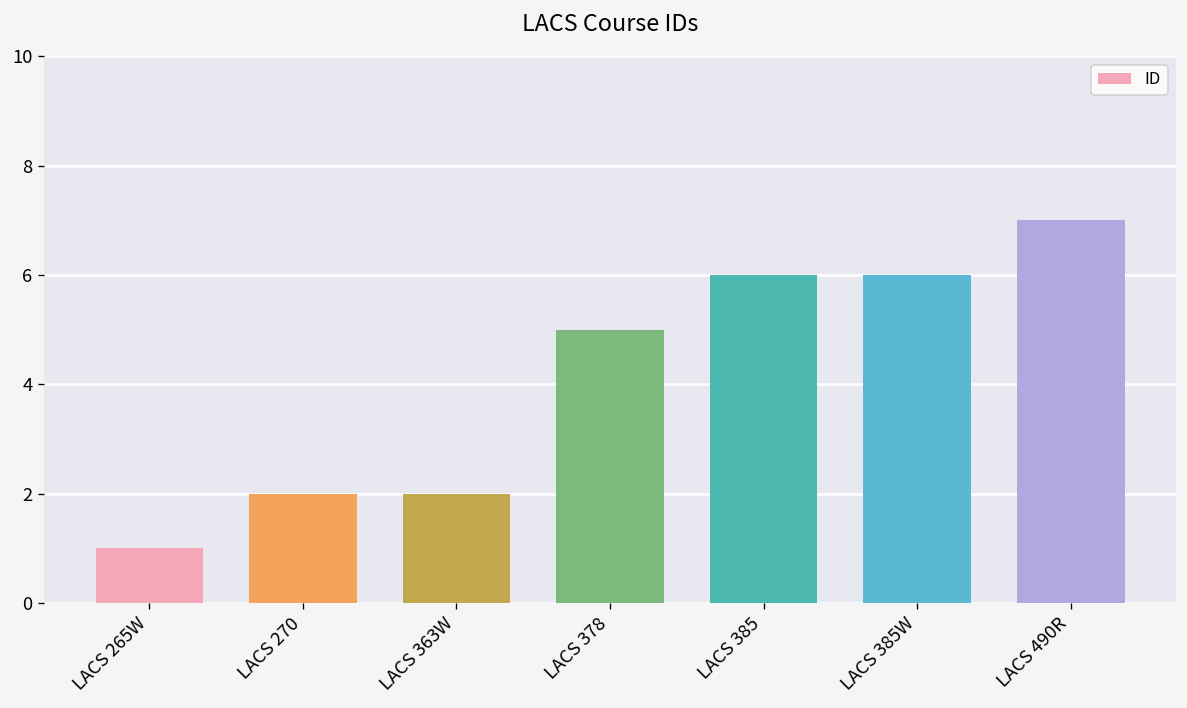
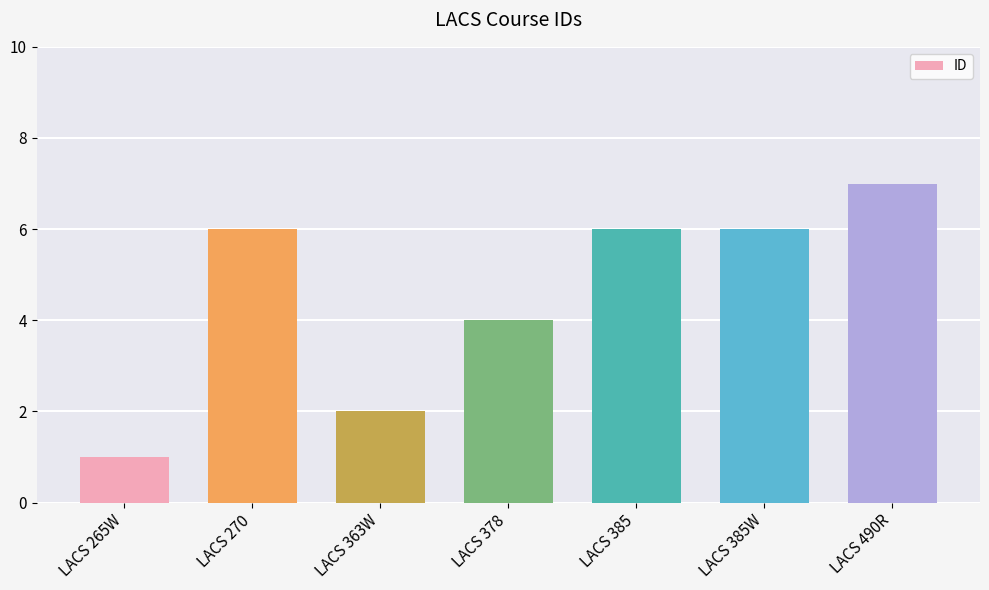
  {
    "LACS 265W": 1,
-   "LACS 270": 2,
+   "LACS 270": 6,
    "LACS 363W": 2,
-   "LACS 378": 5,
+   "LACS 378": 4,
    "LACS 385": 6,
    "LACS 385W": 6,
    "LACS 490R": 7
  }
